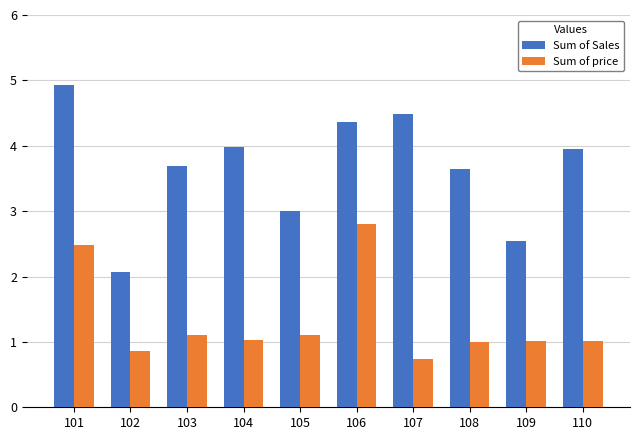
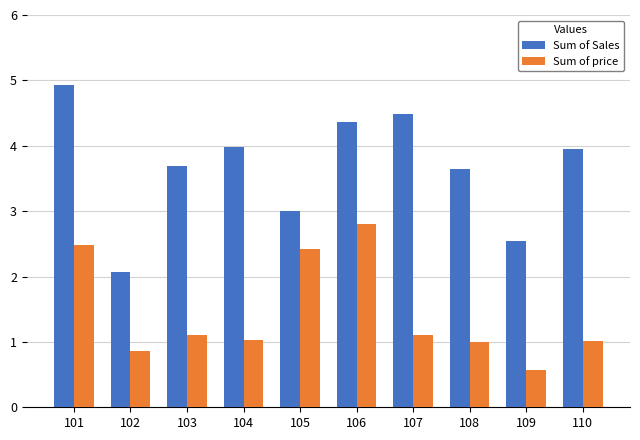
  {
    "Sum of Sales": {
      "101": 4.9,
      "102": 2.1,
      "103": 3.7,
      "104": 4.0,
      "105": 3.0,
      "106": 4.4,
      "107": 4.5,
      "108": 3.6,
      "109": 2.5,
      "110": 4.0
    },
    "Sum of price": {
      "101": 2.5,
      "102": 0.9,
      "103": 1.1,
      "104": 1.0,
-     "105": 1.1,
+     "105": 2.4,
      "106": 2.8,
-     "107": 0.7,
+     "107": 1.1,
      "108": 1.0,
-     "109": 1.0,
+     "109": 0.6,
      "110": 1.0
    }
  }
